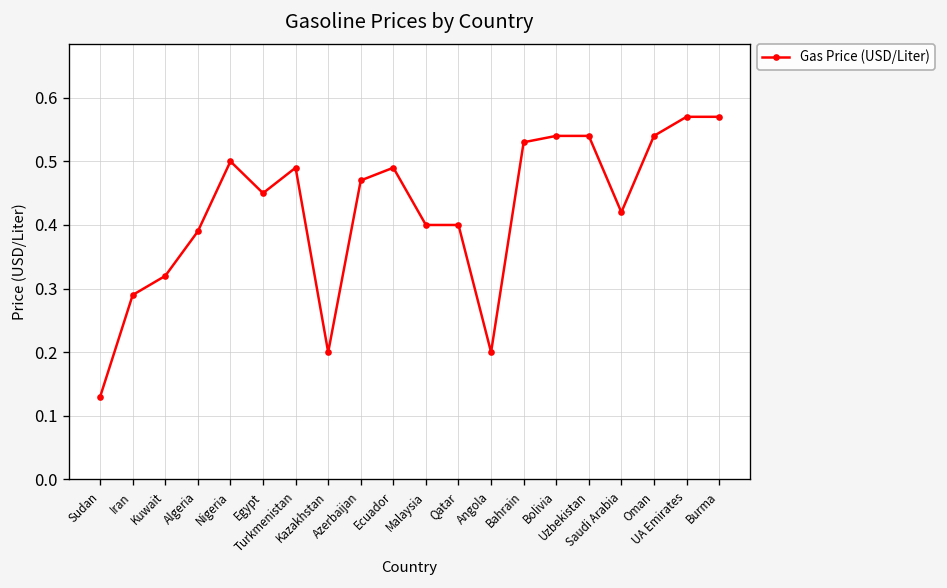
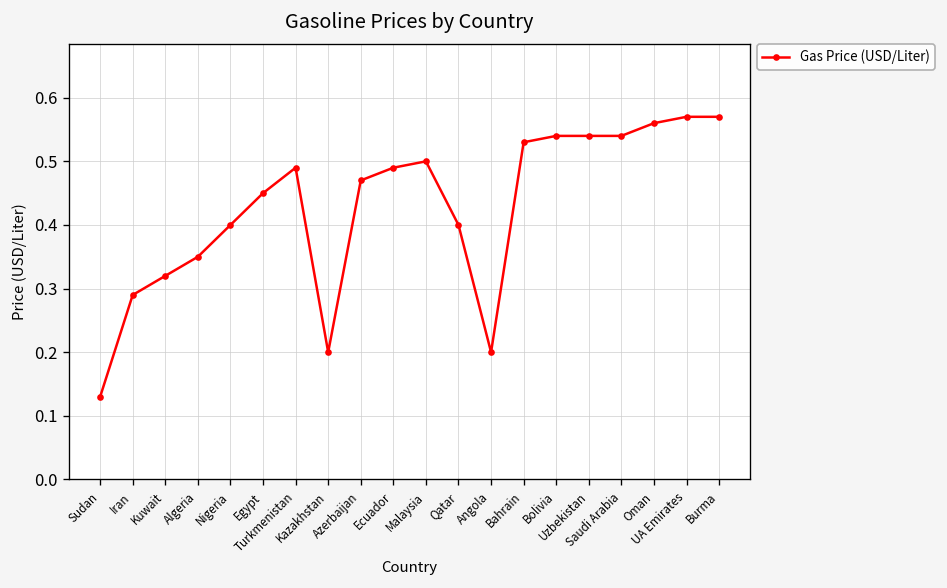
  {
    "Sudan": 0.13,
    "Iran": 0.29,
    "Kuwait": 0.32,
-   "Algeria": 0.39,
-   "Nigeria": 0.5,
+   "Algeria": 0.35,
+   "Nigeria": 0.4,
    "Egypt": 0.45,
    "Turkmenistan": 0.49,
    "Kazakhstan": 0.20,
    "Azerbaijan": 0.47,
    "Ecuador": 0.49,
-   "Malaysia": 0.4,
+   "Malaysia": 0.5,
    "Qatar": 0.40,
    "Angola": 0.20,
    "Bahrain": 0.53,
    "Bolivia": 0.54,
    "Uzbekistan": 0.54,
-   "Saudi Arabia": 0.42,
-   "Oman": 0.54,
+   "Saudi Arabia": 0.54,
+   "Oman": 0.56,
    "UA Emirates": 0.57,
    "Burma": 0.57
  }
